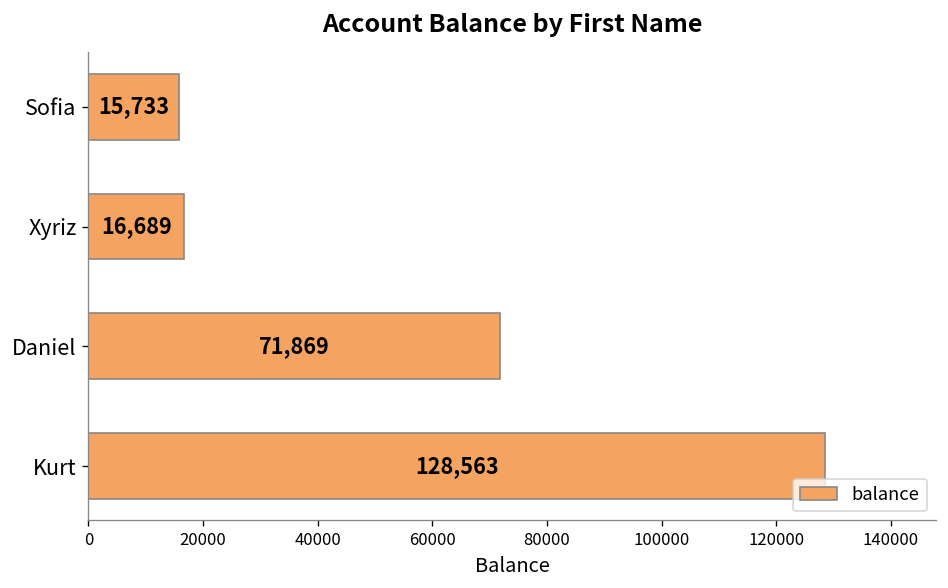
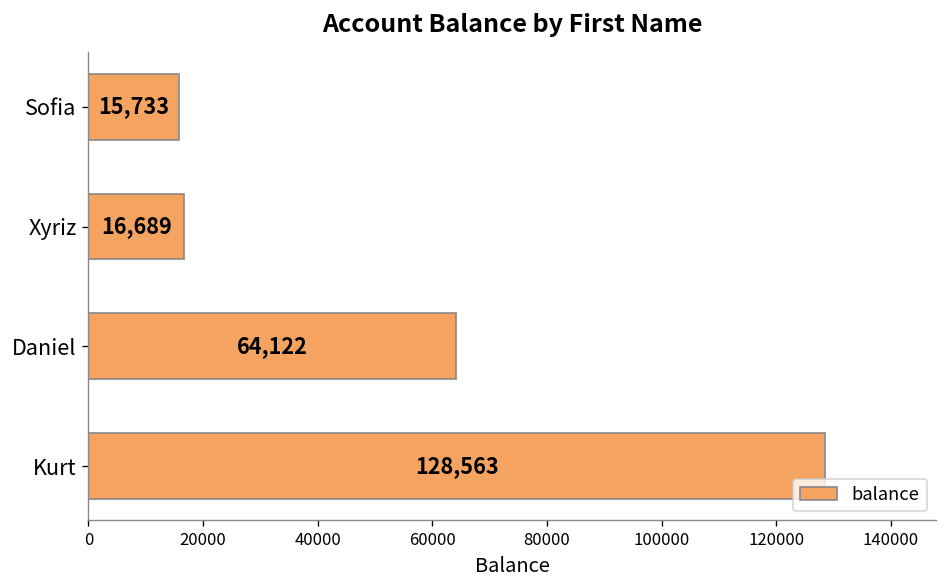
  {
    "Sofia": "15,733",
    "Xyriz": "16,689",
-   "Daniel": "71,869",
+   "Daniel": "64,122",
    "Kurt": "128,563"
  }
